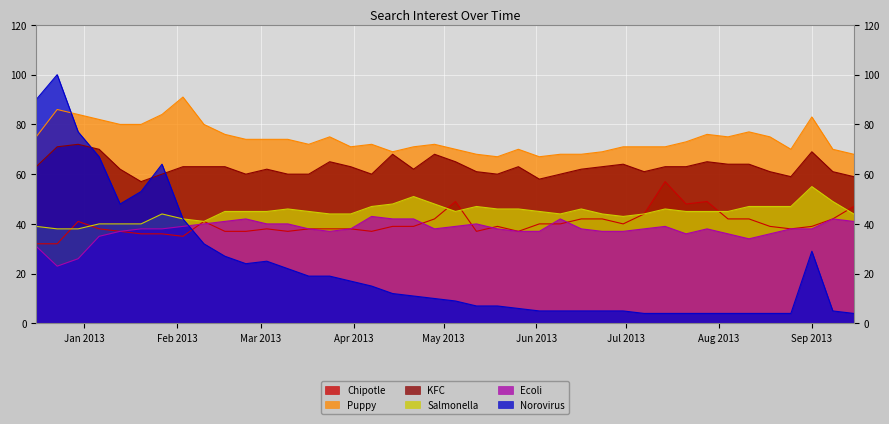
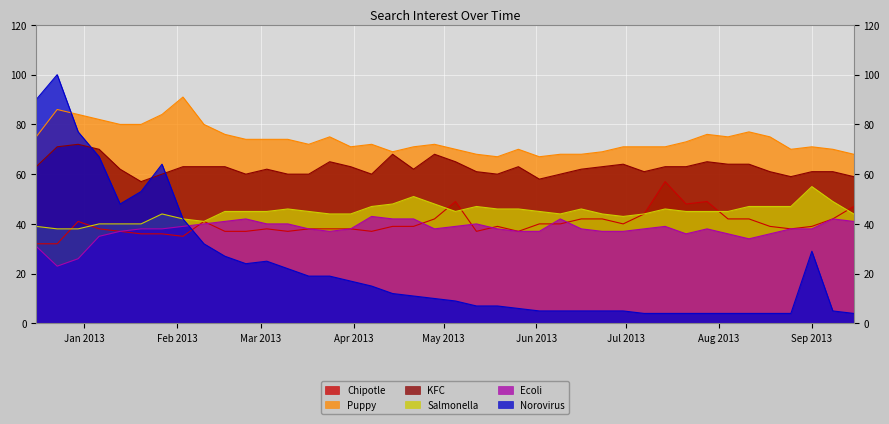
  {
    "Puppy": {
-     "Sep 2013": 83
+     "Sep 2013": 71
    },
    "KFC": {
-     "Sep 2013": 69
+     "Sep 2013": 61
    },
    "Salmonella": {
      "Sep 2013": 55
    },
    "Norovirus": {
      "Sep 2013": 29
    }
  }
